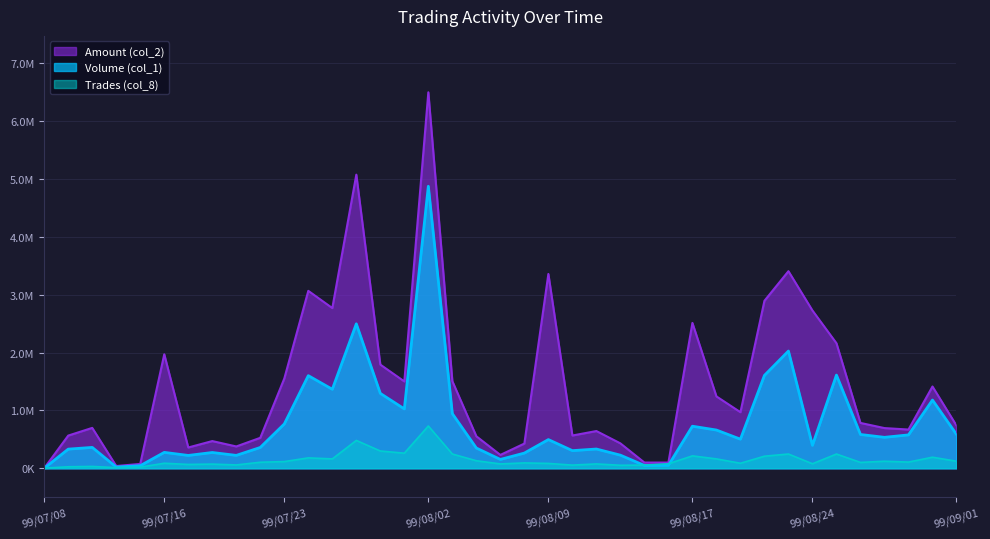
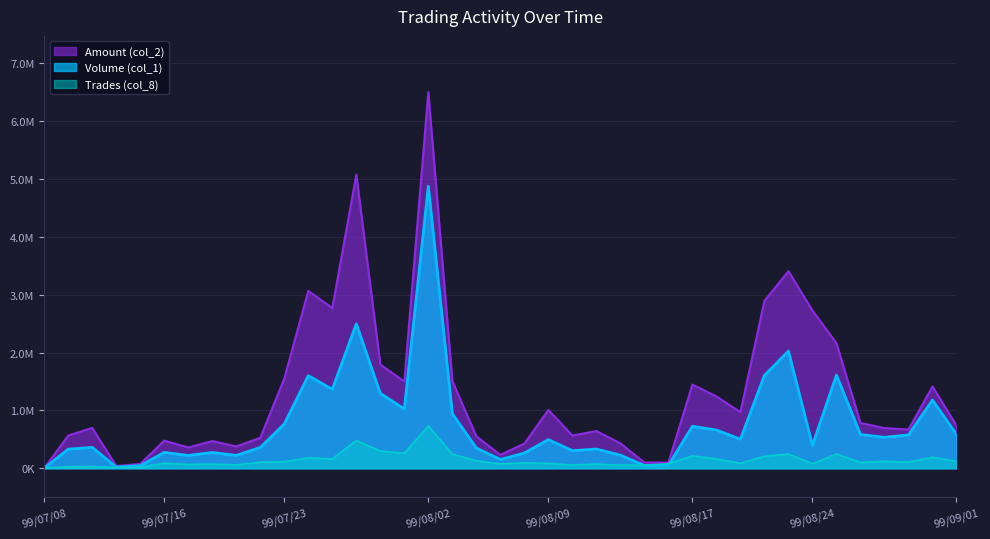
  {
    "Amount (col_2)": {
-     "99/07/16": 2000000,
+     "99/07/16": 500000,
      "99/07/23": 1600000,
      "99/08/02": 6500000,
-     "99/08/09": 3400000,
-     "99/08/17": 2500000,
+     "99/08/09": 1000000,
+     "99/08/17": 1400000,
      "99/08/24": 2700000,
      "99/09/01": 700000
    }
  }
